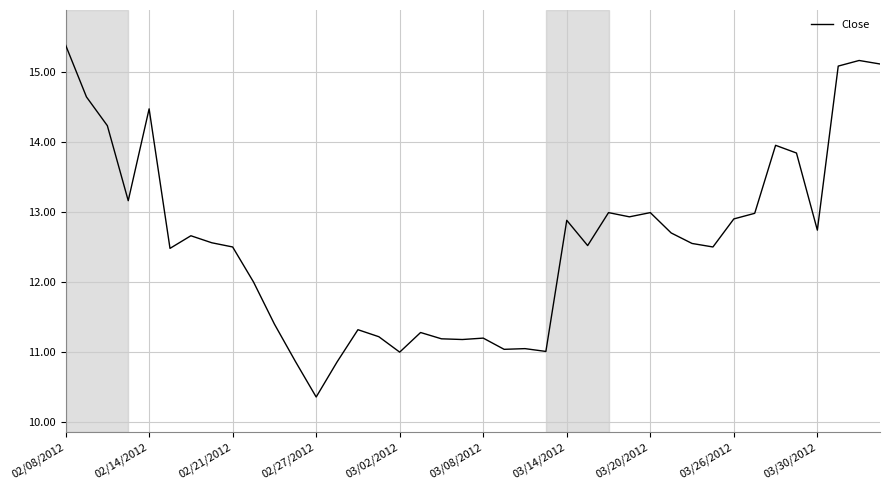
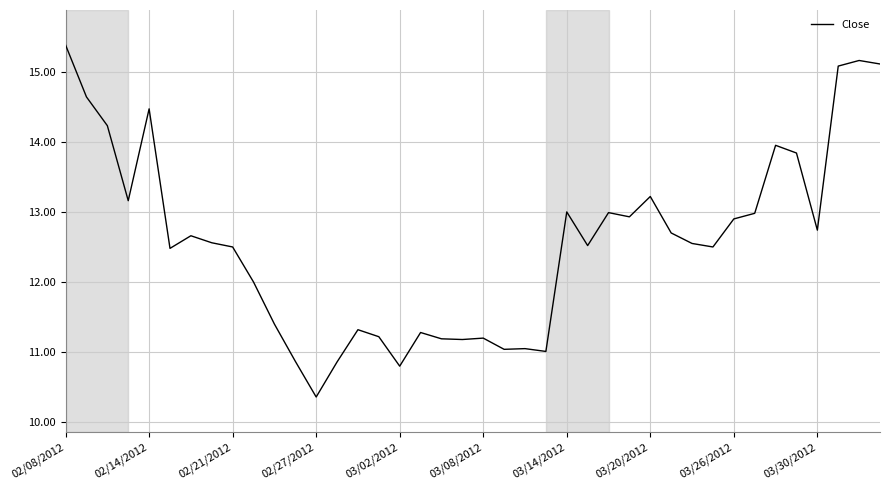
  {
    "02/08/2012": 15.4,
    "02/14/2012": 14.5,
    "02/21/2012": 12.5,
    "02/27/2012": 10.4,
-   "03/02/2012": 11.0,
+   "03/02/2012": 10.8,
    "03/08/2012": 11.2,
-   "03/14/2012": 12.9,
-   "03/20/2012": 13.0,
+   "03/14/2012": 13.0,
+   "03/20/2012": 13.2,
    "03/26/2012": 12.9,
    "03/30/2012": 12.7
  }
